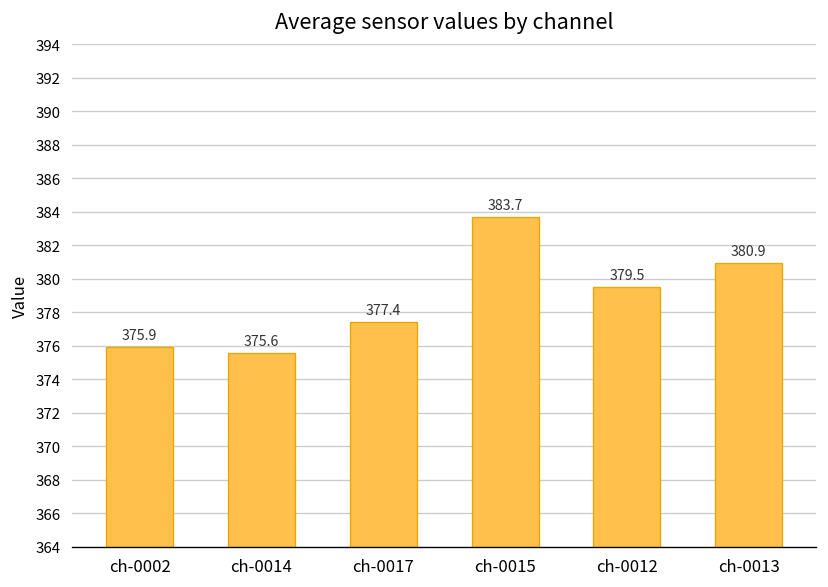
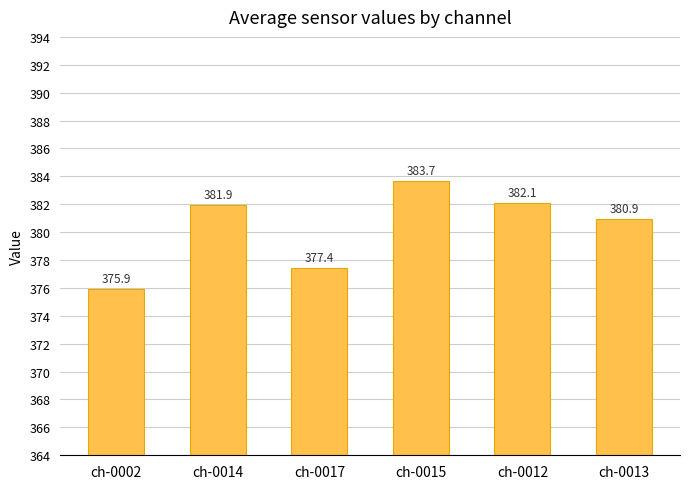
  {
    "ch-0002": 375.9,
-   "ch-0014": 375.6,
+   "ch-0014": 381.9,
    "ch-0017": 377.4,
    "ch-0015": 383.7,
-   "ch-0012": 379.5,
+   "ch-0012": 382.1,
    "ch-0013": 380.9
  }
